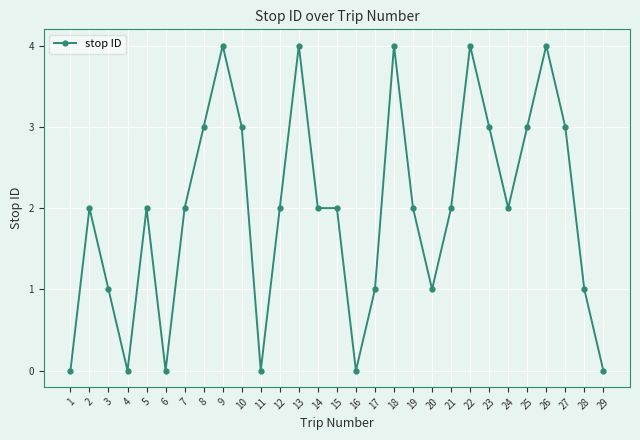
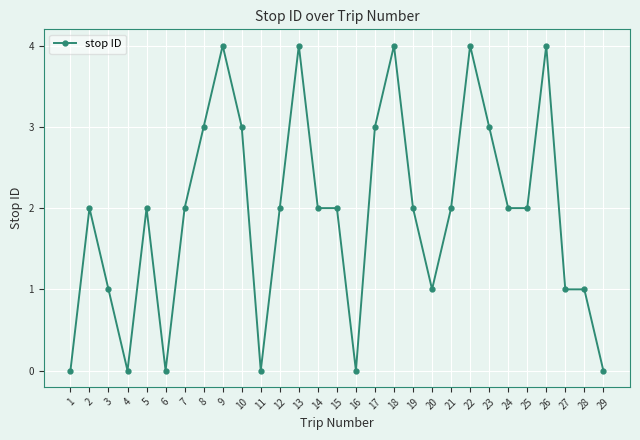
  {
    "1": 0,
    "2": 2,
    "3": 1,
    "4": 0,
    "5": 2,
    "6": 0,
    "7": 2,
    "8": 3,
    "9": 4,
    "10": 3,
    "11": 0,
    "12": 2,
    "13": 4,
    "14": 2,
    "15": 2,
    "16": 0,
-   "17": 1,
+   "17": 3,
    "18": 4,
    "19": 2,
    "20": 1,
    "21": 2,
    "22": 4,
    "23": 3,
    "24": 2,
-   "25": 3,
+   "25": 2,
    "26": 4,
-   "27": 3,
+   "27": 1,
    "28": 1,
    "29": 0
  }
